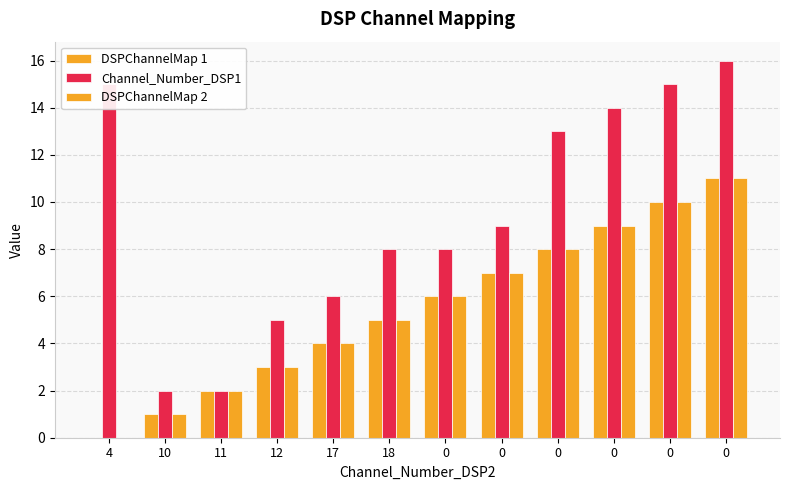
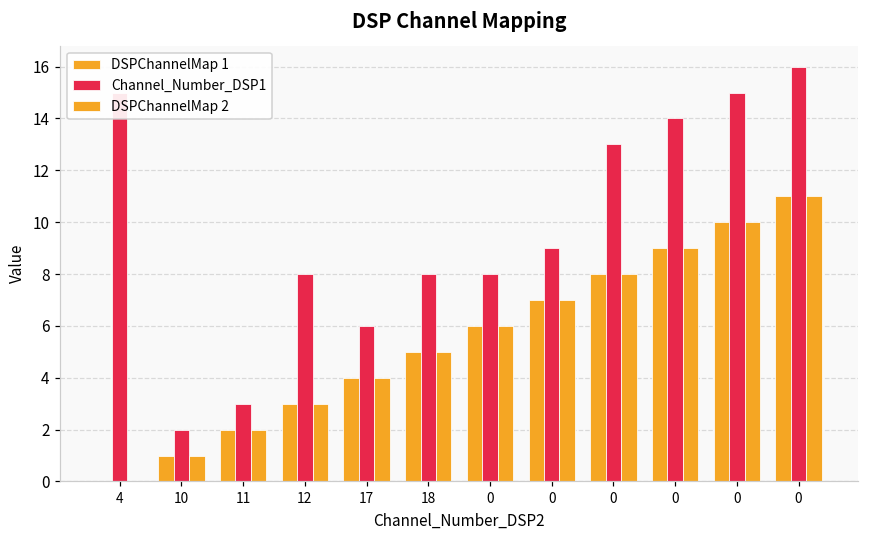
  {
    "Channel_Number_DSP1": {
      "10": 2,
-     "11": 2,
-     "12": 5,
+     "11": 3,
+     "12": 8,
      "17": 6,
      "18": 8
    }
  }
